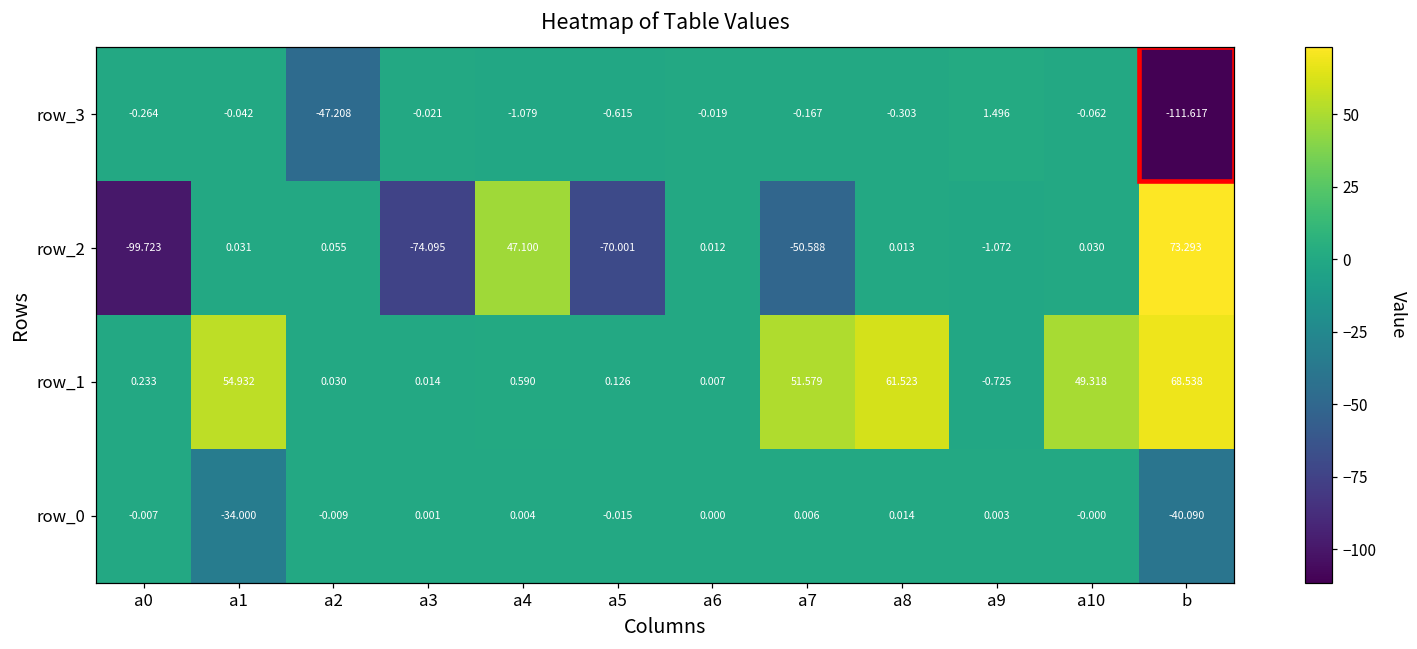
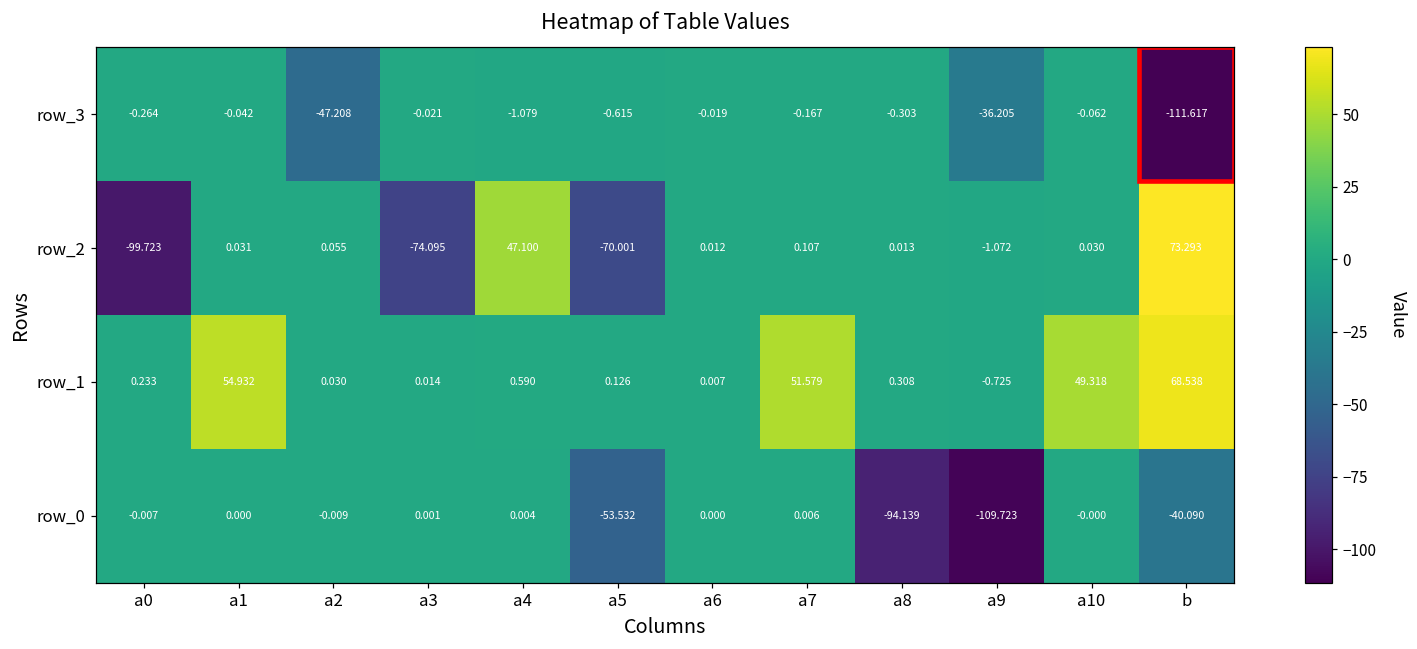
  {
    "row_3": {
      "a0": -0.264,
      "a1": -0.042,
      "a2": -47.208,
      "a3": -0.021,
      "a4": -1.079,
      "a5": -0.615,
      "a6": -0.019,
      "a7": -0.167,
      "a8": -0.303,
-     "a9": 1.496,
+     "a9": -36.205,
      "a10": -0.062,
      "b": -111.617
    },
    "row_2": {
      "a0": -99.723,
      "a1": 0.031,
      "a2": 0.055,
      "a3": -74.095,
      "a4": 47.100,
      "a5": -70.001,
      "a6": 0.012,
-     "a7": -50.588,
+     "a7": 0.107,
      "a8": 0.013,
      "a9": -1.072,
      "a10": 0.030,
      "b": 73.293
    },
    "row_1": {
      "a0": 0.233,
      "a1": 54.932,
      "a2": 0.030,
      "a3": 0.014,
      "a4": 0.590,
      "a5": 0.126,
      "a6": 0.007,
      "a7": 51.579,
-     "a8": 61.523,
+     "a8": 0.308,
      "a9": -0.725,
      "a10": 49.318,
      "b": 68.538
    },
    "row_0": {
      "a0": -0.007,
-     "a1": -34.000,
+     "a1": 0.000,
      "a2": -0.009,
      "a3": 0.001,
      "a4": 0.004,
-     "a5": -0.015,
+     "a5": -53.532,
      "a6": 0.000,
      "a7": 0.006,
-     "a8": 0.014,
-     "a9": 0.003,
+     "a8": -94.139,
+     "a9": -109.723,
      "a10": -0.000,
      "b": -40.090
    }
  }
